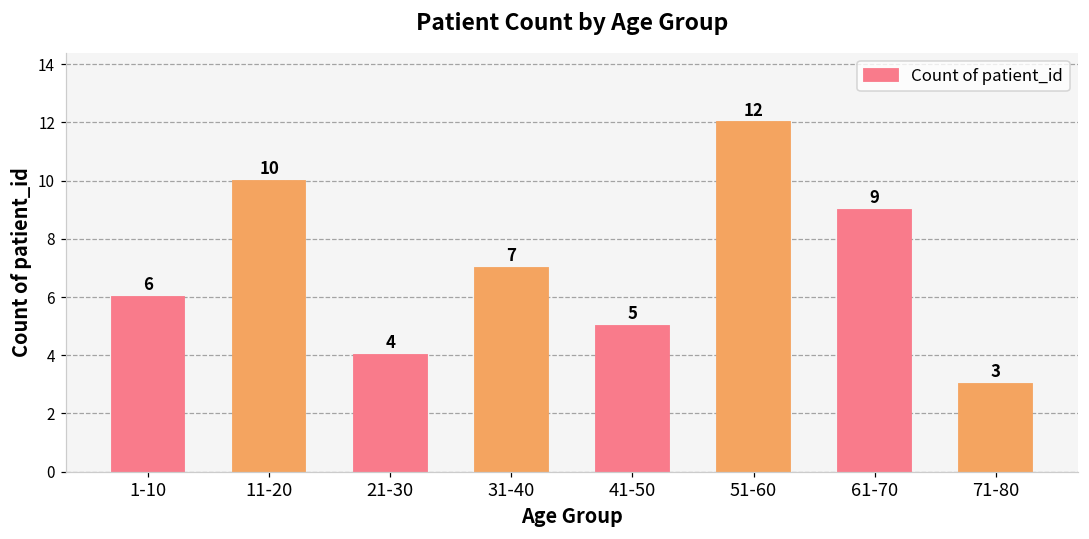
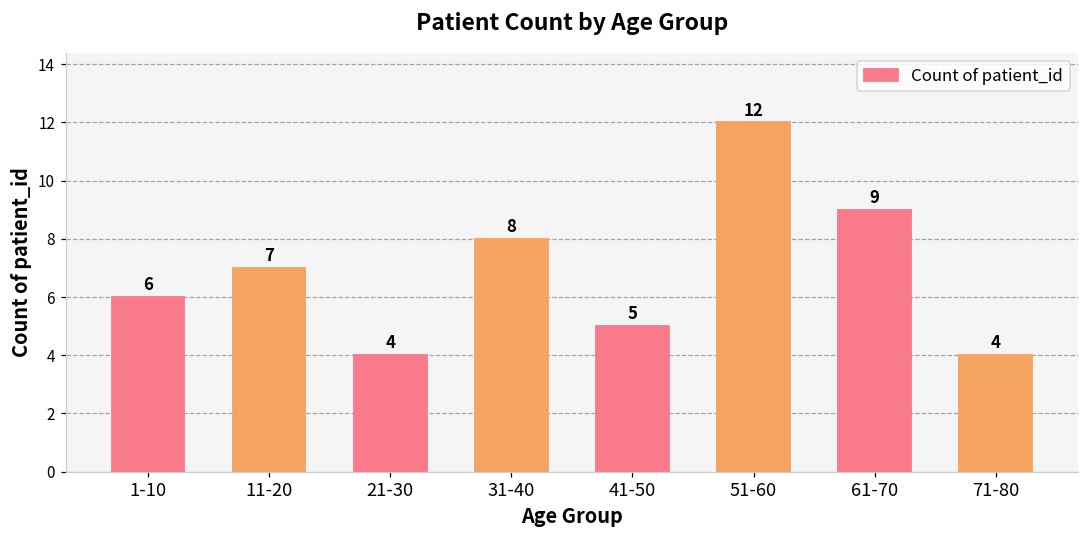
  {
    "1-10": 6,
-   "11-20": 10,
+   "11-20": 7,
    "21-30": 4,
-   "31-40": 7,
+   "31-40": 8,
    "41-50": 5,
    "51-60": 12,
    "61-70": 9,
-   "71-80": 3
+   "71-80": 4
  }
